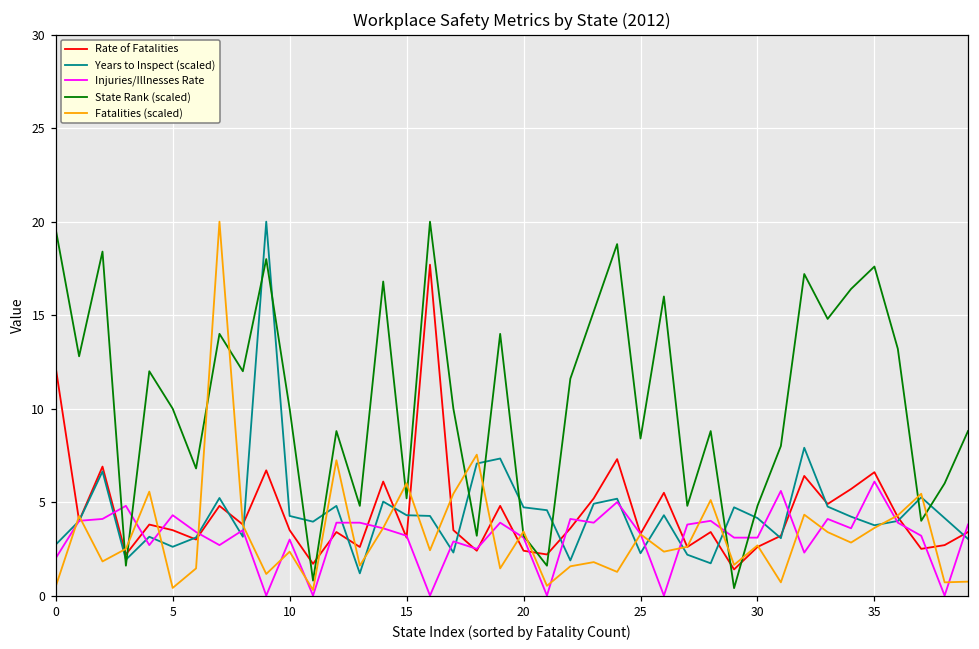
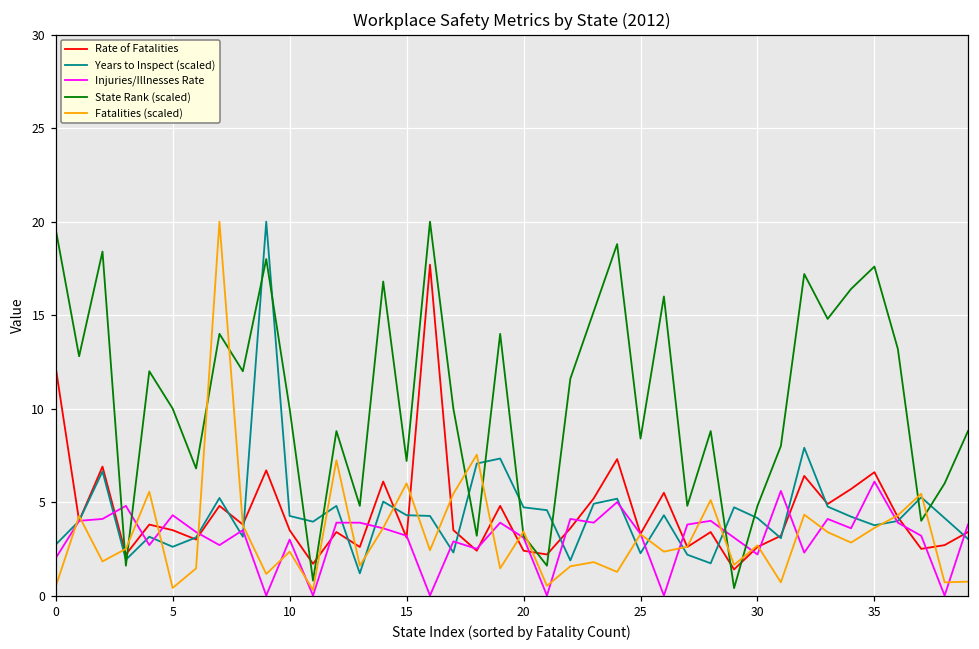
  {
    "Rate of Fatalities": {
      "0": 12.2,
      "5": 3.5,
      "10": 3.5,
      "20": 2.4,
      "35": 6.6
    },
    "Years to Inspect (scaled)": {
      "0": 2.7,
      "5": 2.6,
      "10": 4.3,
      "15": 4.3,
      "20": 4.7,
      "25": 2.3,
      "30": 4.1
    },
    "Injuries/Illnesses Rate": {
      "0": 2.0,
      "5": 4.3,
      "10": 3.0,
-     "30": 3.1,
+     "30": 2.2,
      "35": 6.1
    },
    "State Rank (scaled)": {
      "0": 19.6,
      "5": 10.0,
      "10": 10.0,
-     "15": 5.2,
+     "15": 7.2,
      "25": 8.4,
      "30": 4.8,
      "35": 17.6
    },
    "Fatalities (scaled)": {
      "0": 0.5,
      "5": 0.4,
      "10": 2.4,
      "15": 6.0,
      "20": 3.4
    }
  }
